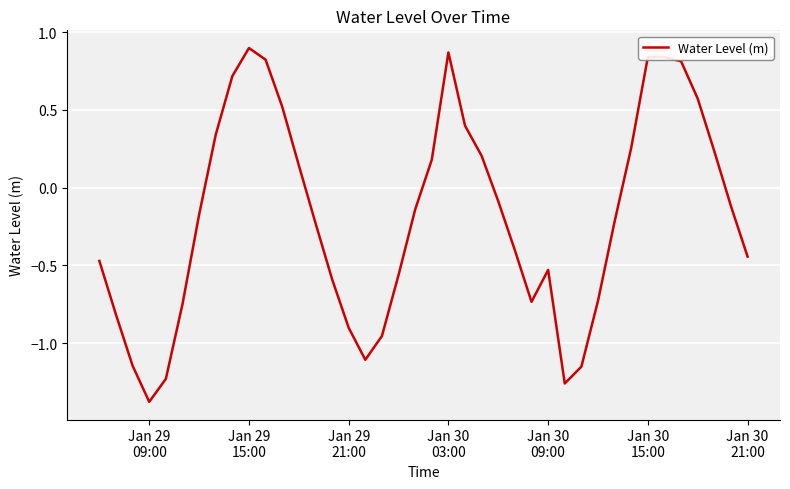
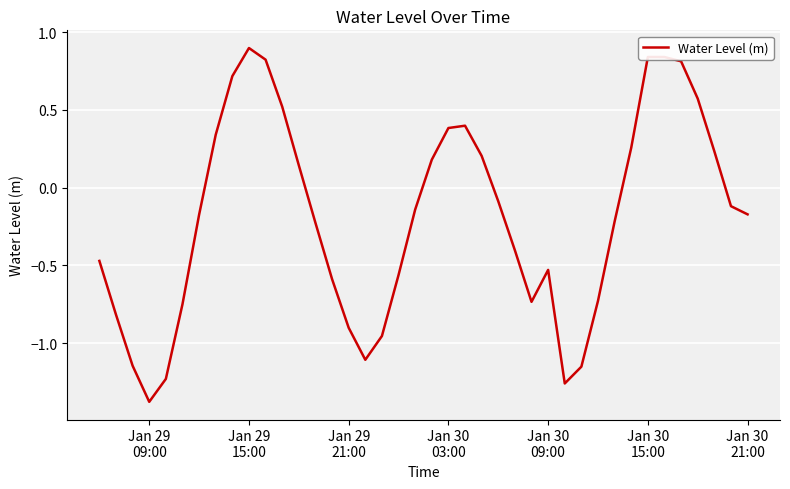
  {
    "Jan 29 09:00": -1.38,
    "Jan 29 15:00": 0.90,
    "Jan 29 21:00": -0.90,
-   "Jan 30 03:00": 0.87,
+   "Jan 30 03:00": 0.38,
    "Jan 30 09:00": -0.53,
-   "Jan 30 21:00": -0.44
+   "Jan 30 21:00": -0.17
  }
